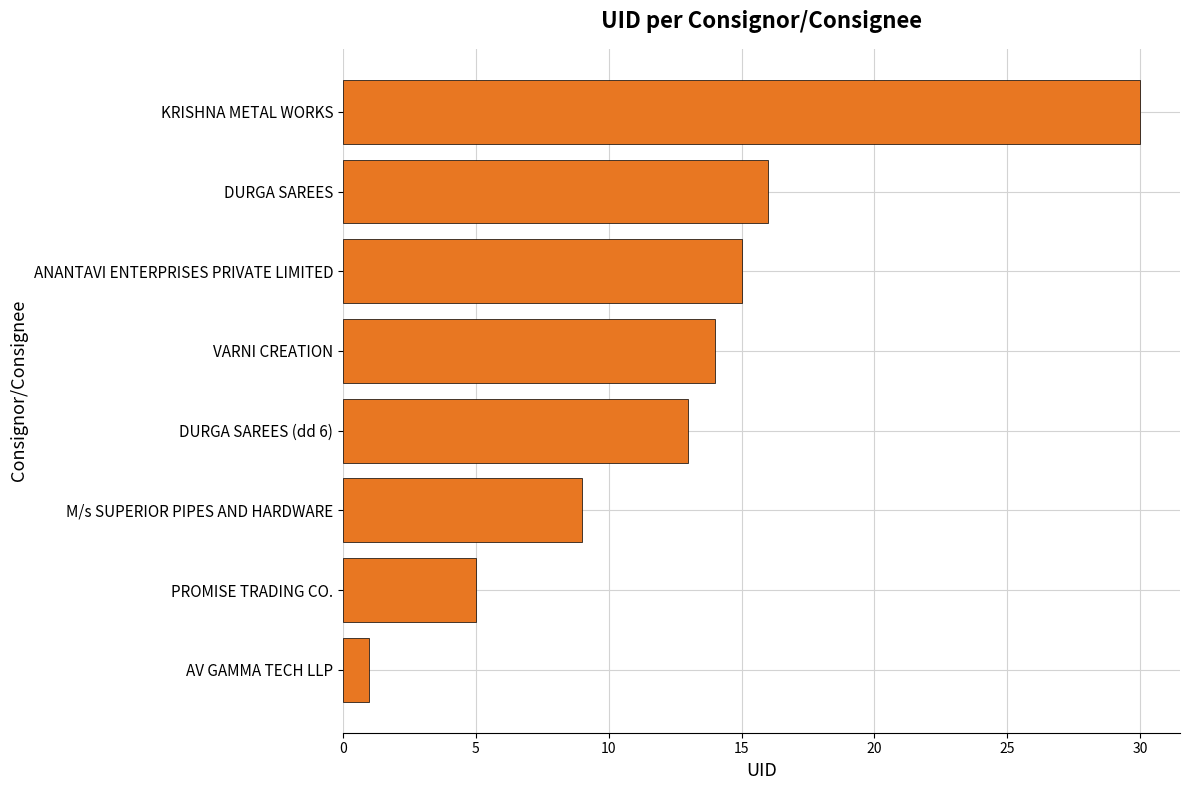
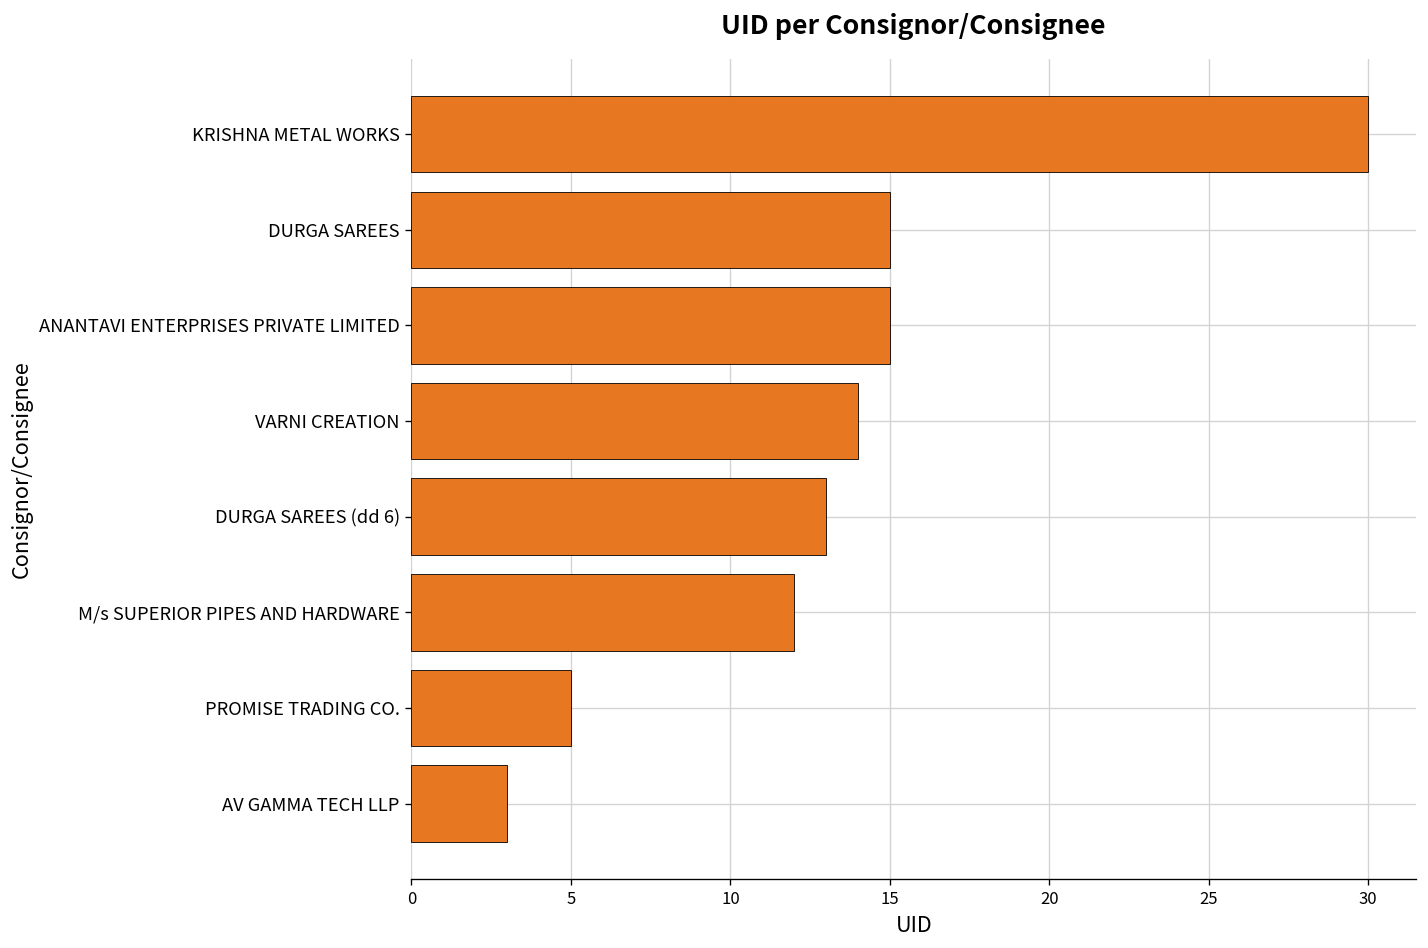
  {
    "KRISHNA METAL WORKS": 30,
-   "DURGA SAREES": 16,
+   "DURGA SAREES": 15,
    "ANANTAVI ENTERPRISES PRIVATE LIMITED": 15,
    "VARNI CREATION": 14,
    "DURGA SAREES (dd 6)": 13,
-   "M/s SUPERIOR PIPES AND HARDWARE": 9,
+   "M/s SUPERIOR PIPES AND HARDWARE": 12,
    "PROMISE TRADING CO.": 5,
-   "AV GAMMA TECH LLP": 1
+   "AV GAMMA TECH LLP": 3
  }
